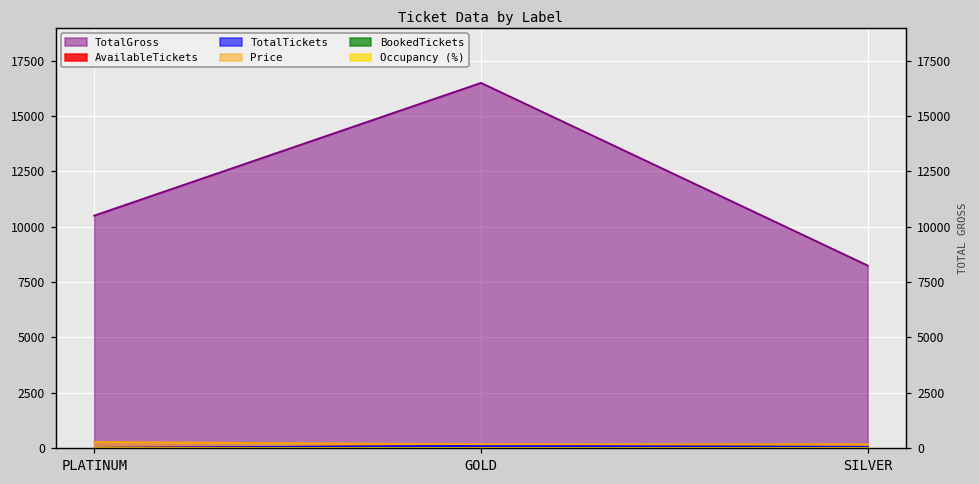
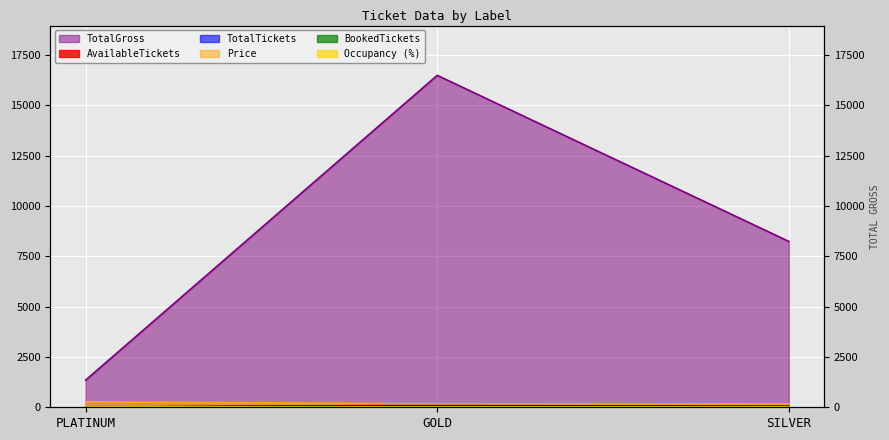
  {
    "TotalGross": {
-     "PLATINUM": 10500,
+     "PLATINUM": 1400,
      "GOLD": 16500,
      "SILVER": 8200
    }
  }
